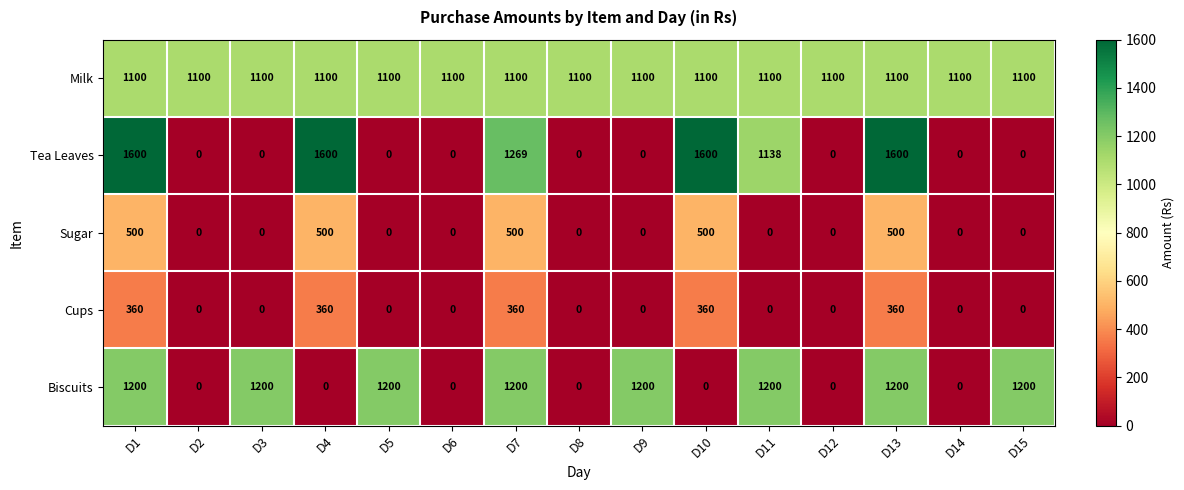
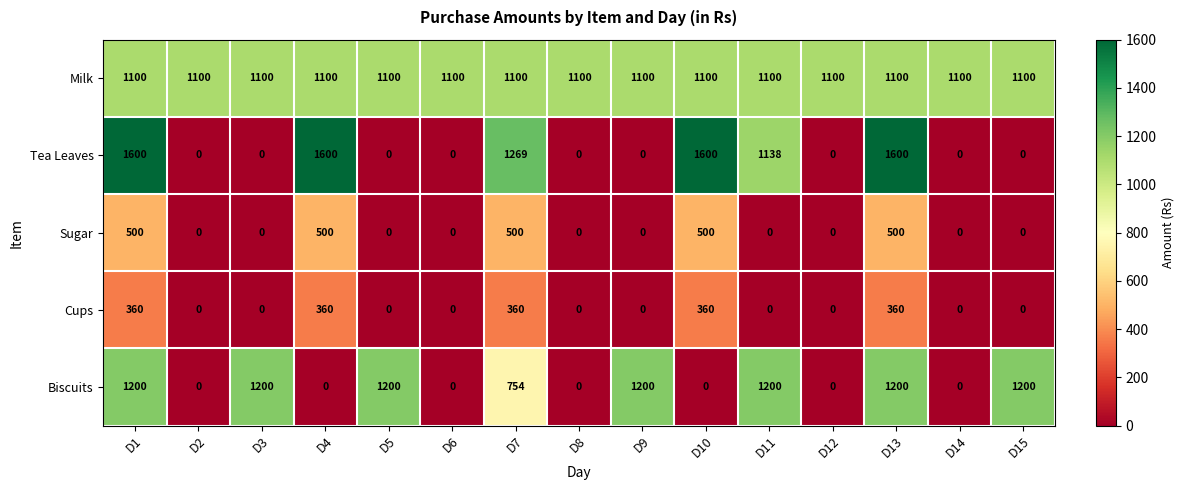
  {
    "Milk": {
      "D1": 1100,
      "D2": 1100,
      "D3": 1100,
      "D4": 1100,
      "D5": 1100,
      "D6": 1100,
      "D7": 1100,
      "D8": 1100,
      "D9": 1100,
      "D10": 1100,
      "D11": 1100,
      "D12": 1100,
      "D13": 1100,
      "D14": 1100,
      "D15": 1100
    },
    "Tea Leaves": {
      "D1": 1600,
      "D2": 0,
      "D3": 0,
      "D4": 1600,
      "D5": 0,
      "D6": 0,
      "D7": 1269,
      "D8": 0,
      "D9": 0,
      "D10": 1600,
      "D11": 1138,
      "D12": 0,
      "D13": 1600,
      "D14": 0,
      "D15": 0
    },
    "Sugar": {
      "D1": 500,
      "D2": 0,
      "D3": 0,
      "D4": 500,
      "D5": 0,
      "D6": 0,
      "D7": 500,
      "D8": 0,
      "D9": 0,
      "D10": 500,
      "D11": 0,
      "D12": 0,
      "D13": 500,
      "D14": 0,
      "D15": 0
    },
    "Cups": {
      "D1": 360,
      "D2": 0,
      "D3": 0,
      "D4": 360,
      "D5": 0,
      "D6": 0,
      "D7": 360,
      "D8": 0,
      "D9": 0,
      "D10": 360,
      "D11": 0,
      "D12": 0,
      "D13": 360,
      "D14": 0,
      "D15": 0
    },
    "Biscuits": {
      "D1": 1200,
      "D2": 0,
      "D3": 1200,
      "D4": 0,
      "D5": 1200,
      "D6": 0,
-     "D7": 1200,
+     "D7": 754,
      "D8": 0,
      "D9": 1200,
      "D10": 0,
      "D11": 1200,
      "D12": 0,
      "D13": 1200,
      "D14": 0,
      "D15": 1200
    }
  }
